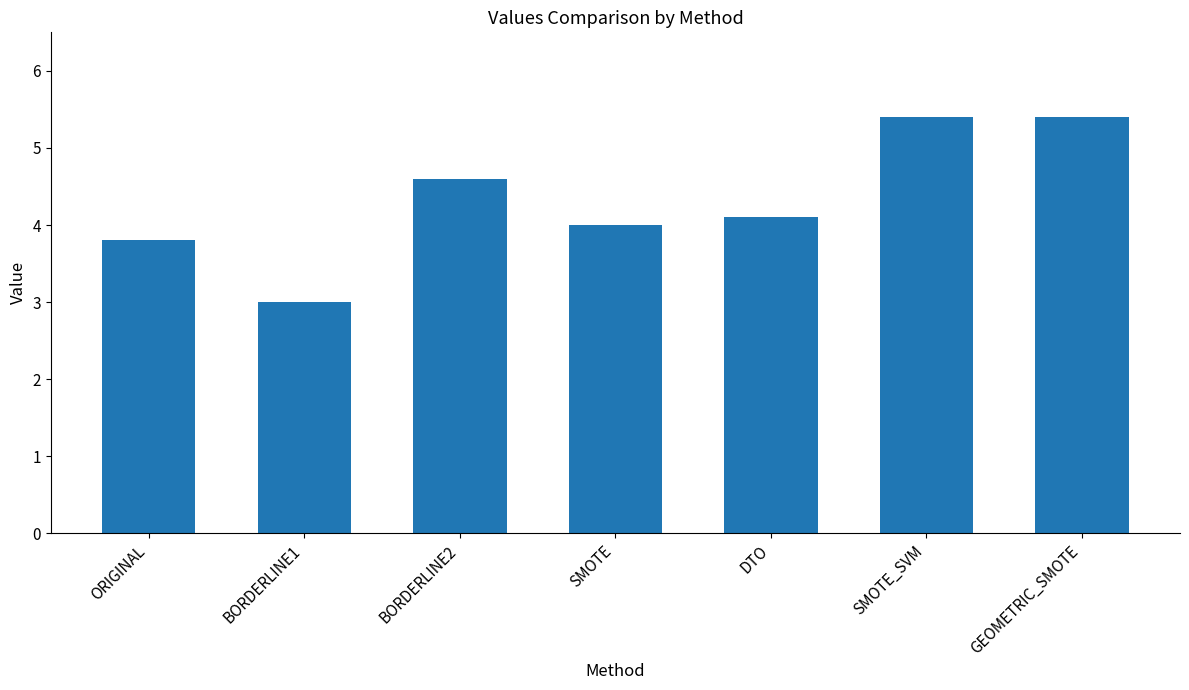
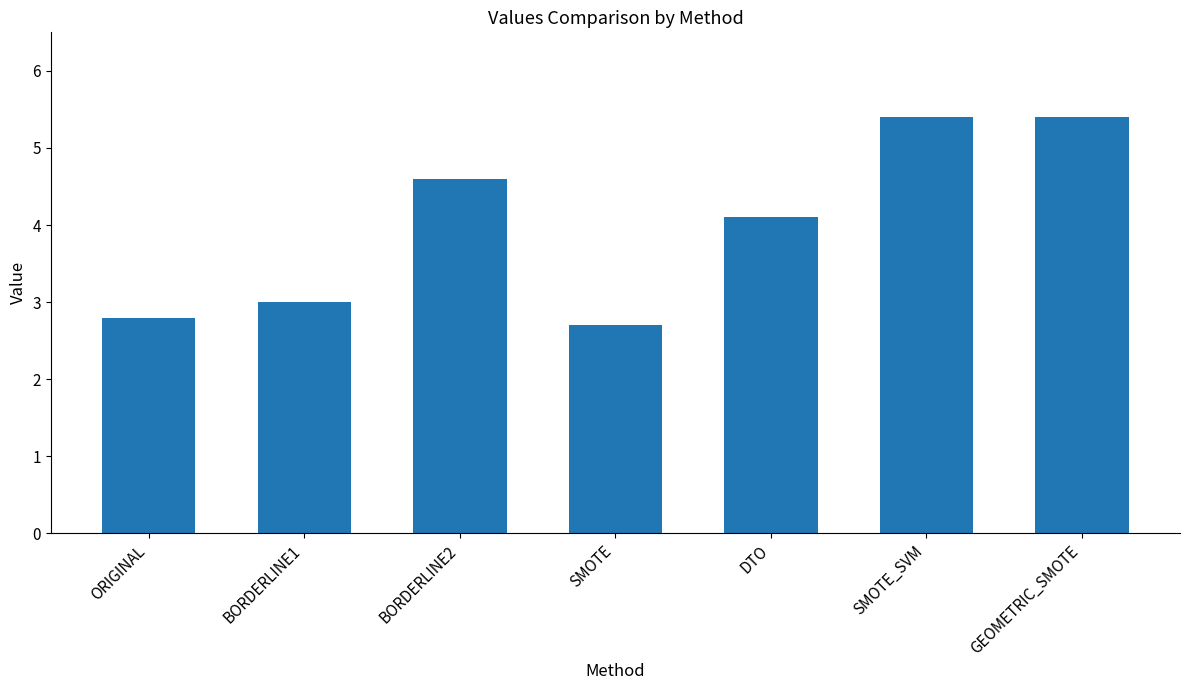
  {
-   "ORIGINAL": 3.8,
+   "ORIGINAL": 2.8,
    "BORDERLINE1": 3.0,
    "BORDERLINE2": 4.6,
-   "SMOTE": 4.0,
+   "SMOTE": 2.7,
    "DTO": 4.1,
    "SMOTE_SVM": 5.4,
    "GEOMETRIC_SMOTE": 5.4
  }
